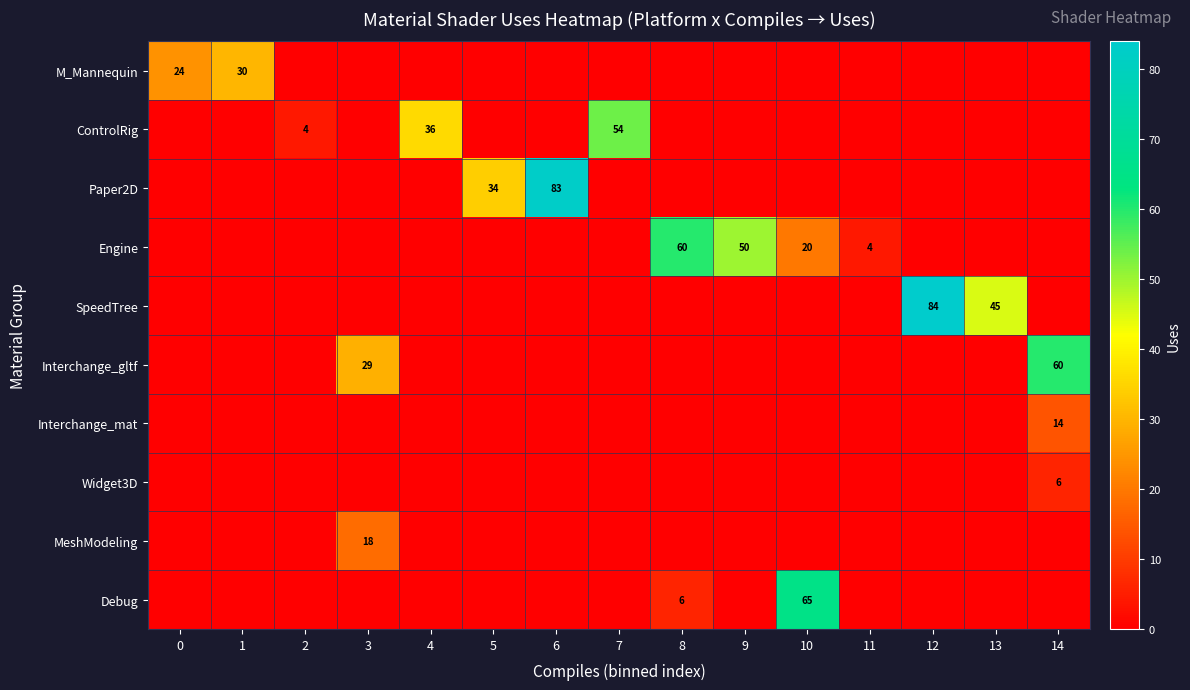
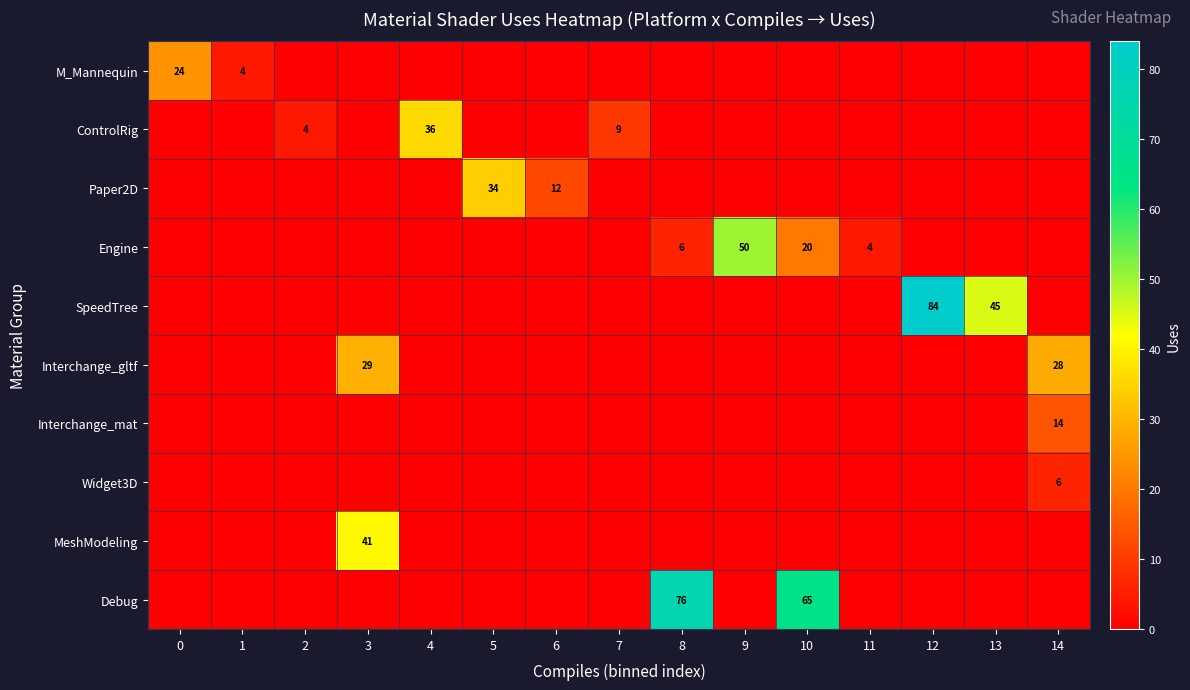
  {
    "M_Mannequin": {
      "0": 24,
-     "1": 30
+     "1": 4
    },
    "ControlRig": {
      "2": 4,
      "4": 36,
-     "7": 54
+     "7": 9
    },
    "Paper2D": {
      "5": 34,
-     "6": 83
+     "6": 12
    },
    "Engine": {
-     "8": 60,
+     "8": 6,
      "9": 50,
      "10": 20,
      "11": 4
    },
    "SpeedTree": {
      "12": 84,
      "13": 45
    },
    "Interchange_gltf": {
      "3": 29,
-     "14": 60
+     "14": 28
    },
    "Interchange_mat": {
      "14": 14
    },
    "Widget3D": {
      "14": 6
    },
    "MeshModeling": {
-     "3": 18
+     "3": 41
    },
    "Debug": {
-     "8": 6,
+     "8": 76,
      "10": 65
    }
  }
